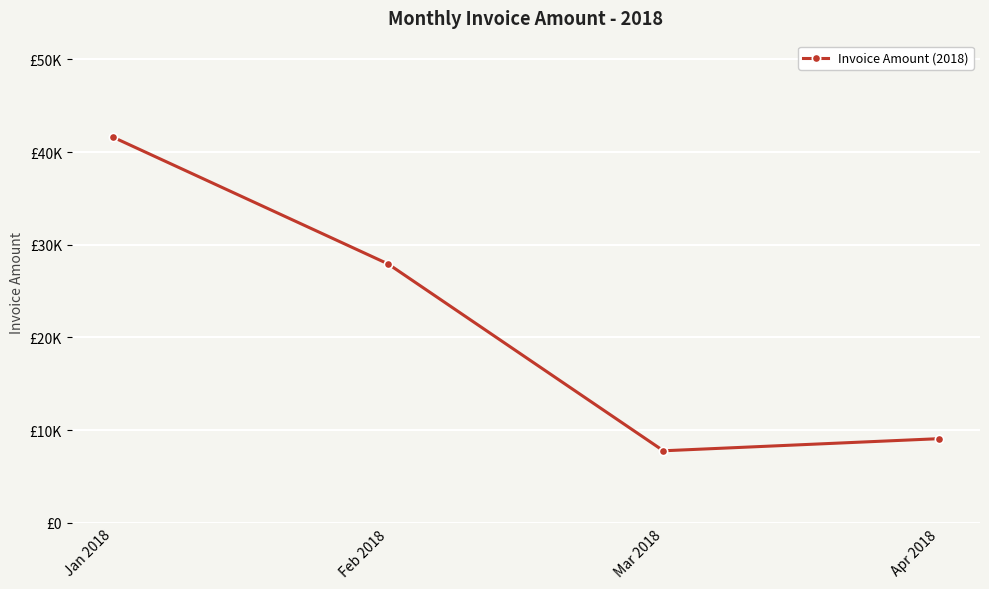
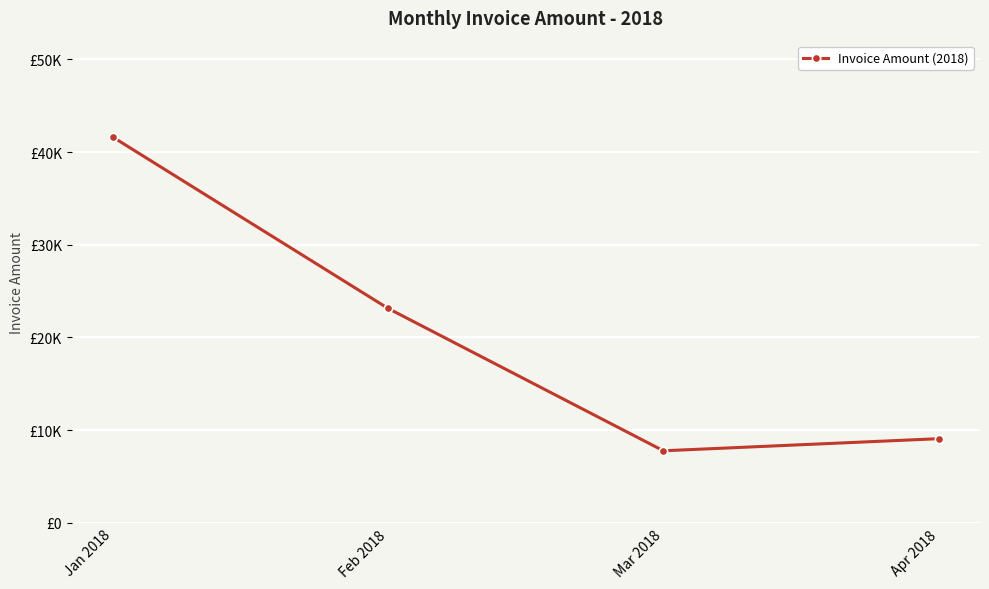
  {
    "Jan 2018": "£42000",
-   "Feb 2018": "£28000",
+   "Feb 2018": "£23000",
    "Mar 2018": "£8000",
    "Apr 2018": "£9000"
  }
